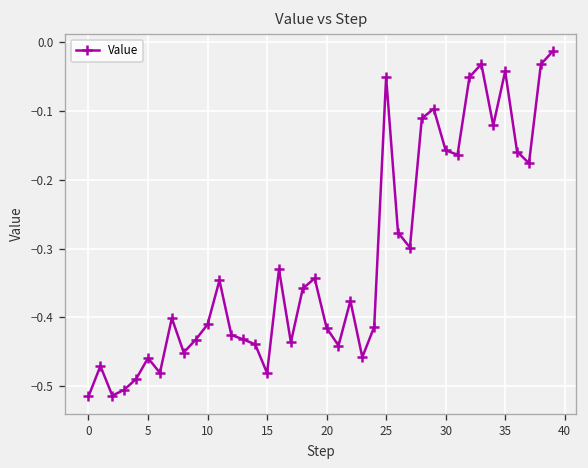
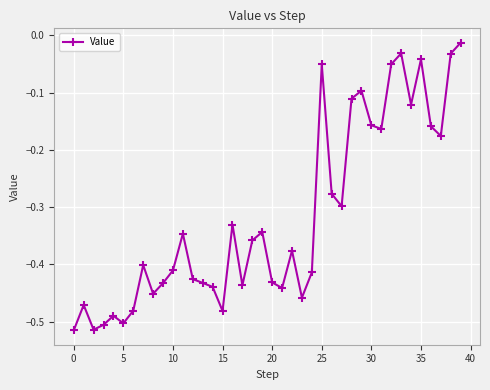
  {
    "0": -0.51,
-   "5": -0.46,
+   "5": -0.50,
    "10": -0.41,
    "15": -0.48,
-   "20": -0.42,
+   "20": -0.43,
    "25": -0.05,
    "30": -0.16,
    "35": -0.04
  }
